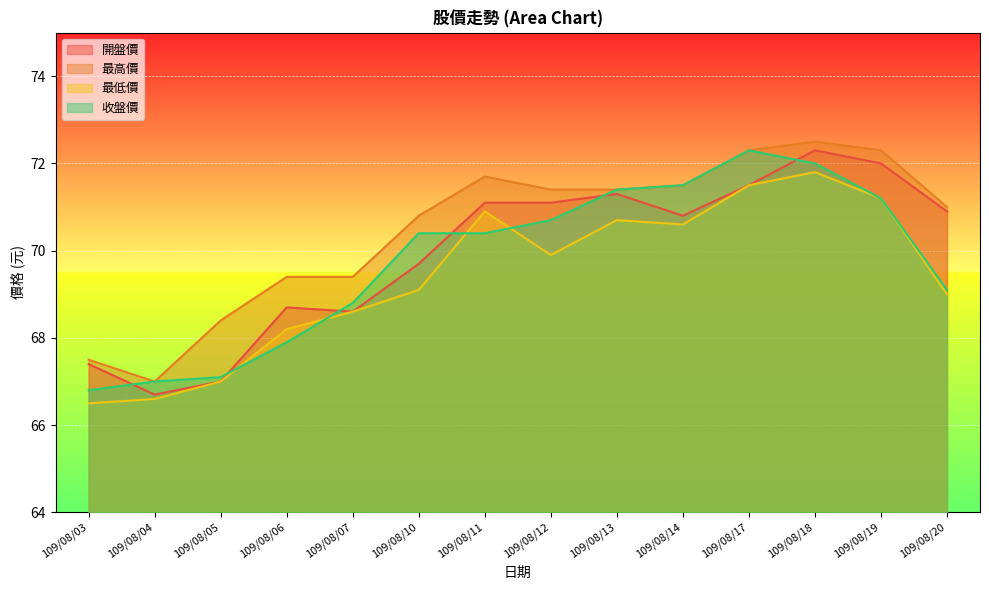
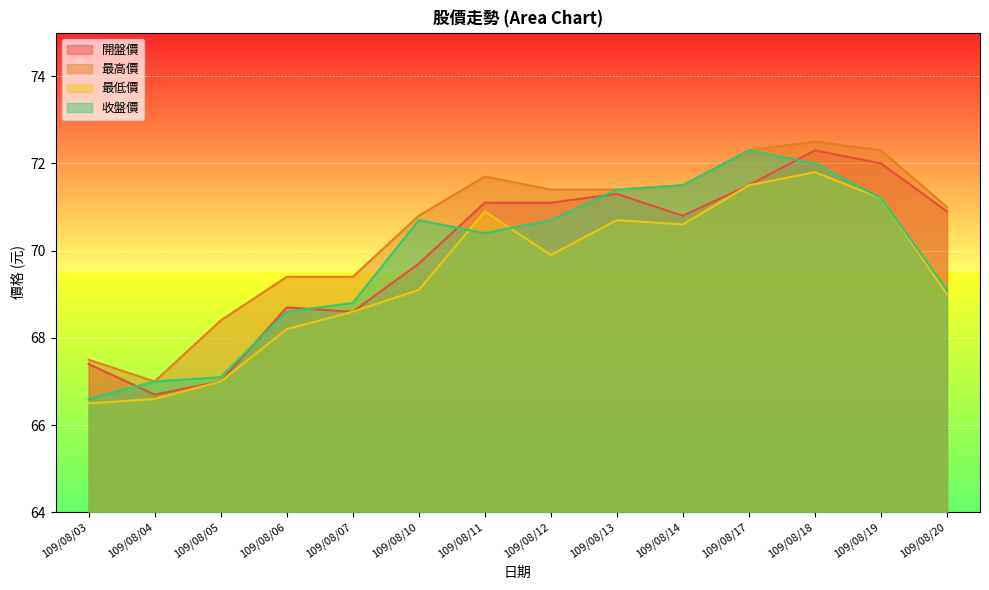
  {
    "收盤價": {
-     "109/08/03": 66.8,
+     "109/08/03": 66.6,
      "109/08/05": 67.1,
-     "109/08/06": 67.9,
+     "109/08/06": 68.6,
      "109/08/07": 68.8,
-     "109/08/10": 70.4,
+     "109/08/10": 70.7,
      "109/08/11": 70.4,
      "109/08/12": 70.7,
      "109/08/18": 72.0,
      "109/08/20": 69.1
    }
  }
